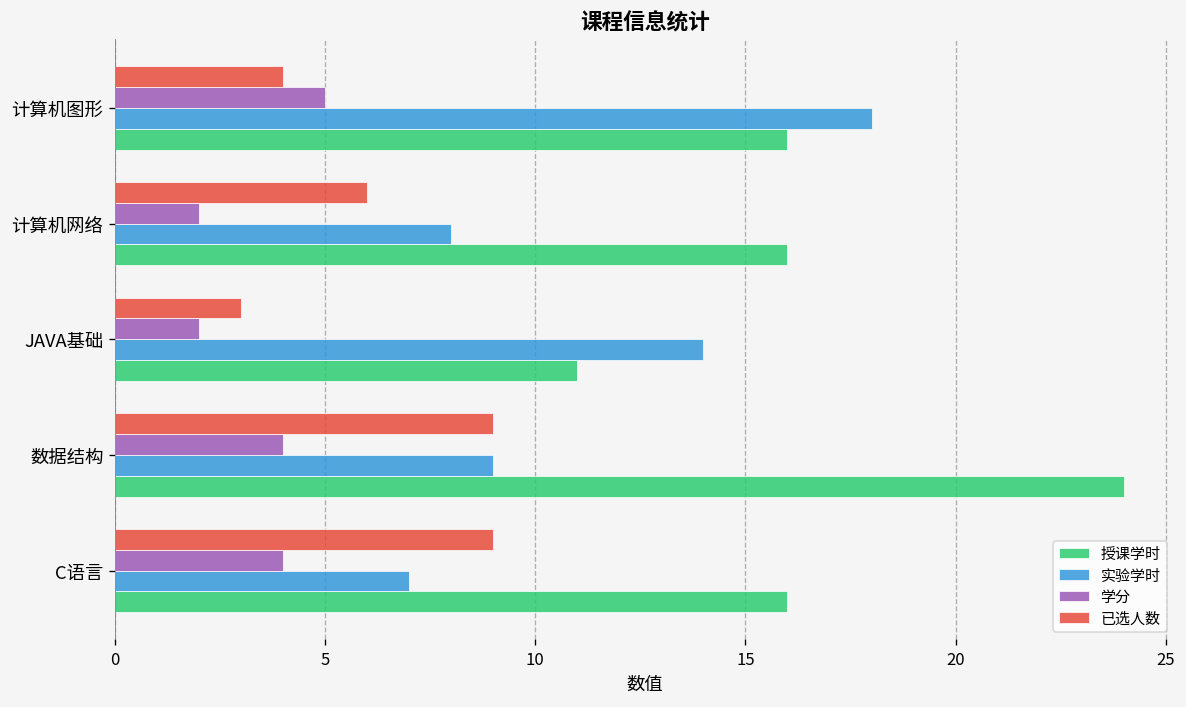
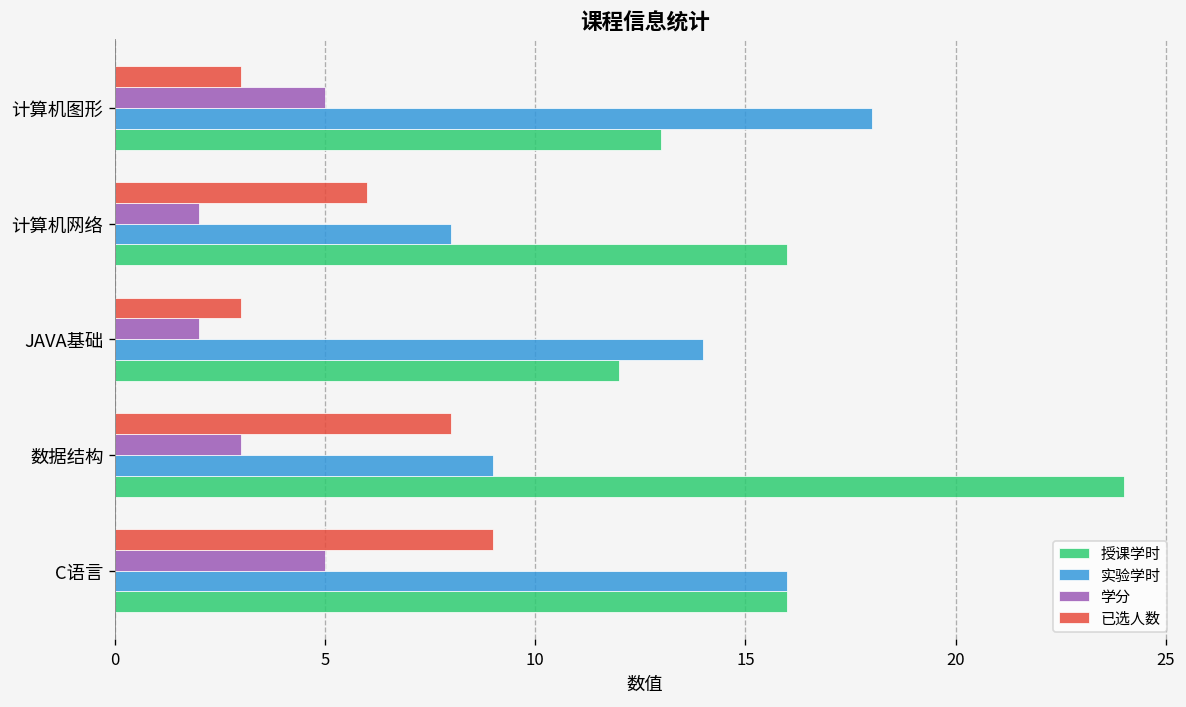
  {
    "授课学时": {
-     "计算机图形": 16,
+     "计算机图形": 13,
      "计算机网络": 16,
-     "JAVA基础": 11,
+     "JAVA基础": 12,
      "数据结构": 24,
      "C语言": 16
    },
    "实验学时": {
      "计算机图形": 18,
      "计算机网络": 8,
      "JAVA基础": 14,
      "数据结构": 9,
-     "C语言": 7
+     "C语言": 16
    },
    "学分": {
      "计算机图形": 5,
      "计算机网络": 2,
      "JAVA基础": 2,
-     "数据结构": 4,
-     "C语言": 4
+     "数据结构": 3,
+     "C语言": 5
    },
    "已选人数": {
-     "计算机图形": 4,
+     "计算机图形": 3,
      "计算机网络": 6,
      "JAVA基础": 3,
-     "数据结构": 9,
+     "数据结构": 8,
      "C语言": 9
    }
  }
